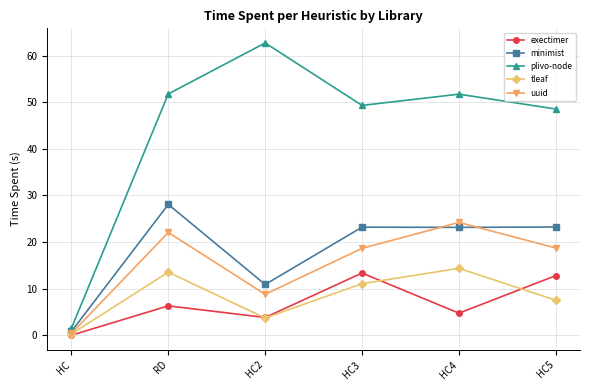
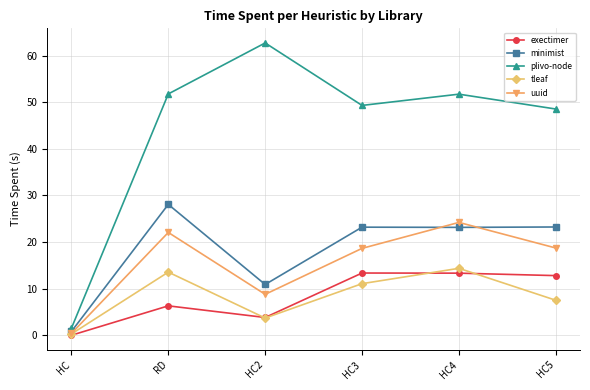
  {
    "exectimer": {
      "RD": 6,
      "HC3": 13,
-     "HC4": 5,
+     "HC4": 13,
      "HC5": 13
    }
  }
